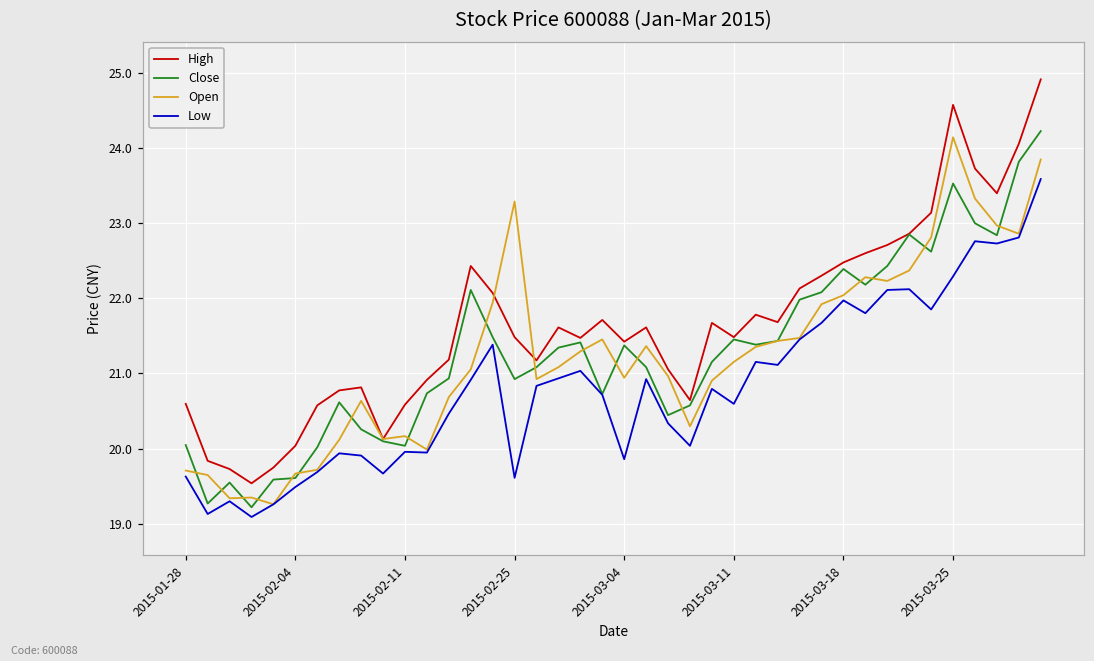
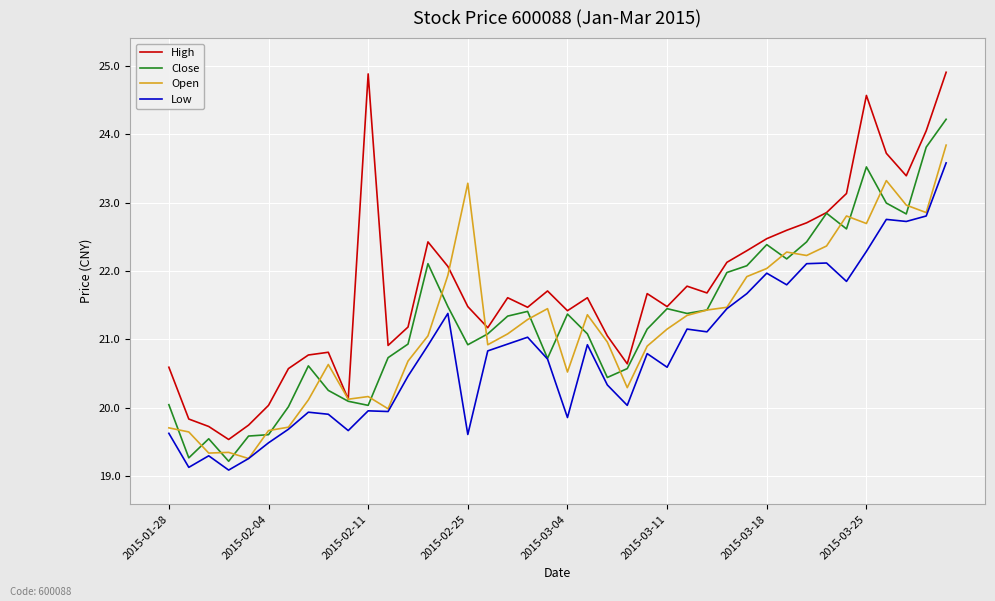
  {
    "High": {
      "2015-01-28": 20.6,
      "2015-02-04": 20.0,
-     "2015-02-11": 20.6,
+     "2015-02-11": 24.9,
      "2015-02-25": 21.5,
      "2015-03-04": 21.4,
      "2015-03-18": 22.5,
      "2015-03-25": 24.6
    },
    "Close": {
      "2015-01-28": 20.0,
      "2015-02-04": 19.6,
      "2015-02-11": 20.0,
      "2015-02-25": 20.9,
      "2015-03-04": 21.4,
      "2015-03-18": 22.4,
      "2015-03-25": 23.5
    },
    "Open": {
      "2015-01-28": 19.7,
      "2015-02-04": 19.7,
      "2015-02-11": 20.2,
      "2015-02-25": 23.3,
-     "2015-03-04": 20.9,
+     "2015-03-04": 20.5,
      "2015-03-11": 21.2,
      "2015-03-18": 22.0,
-     "2015-03-25": 24.1
+     "2015-03-25": 22.7
    },
    "Low": {
      "2015-01-28": 19.6,
      "2015-02-04": 19.5,
      "2015-02-11": 20.0,
      "2015-02-25": 19.6,
      "2015-03-04": 19.9,
      "2015-03-11": 20.6,
      "2015-03-18": 22.0,
      "2015-03-25": 22.3
    }
  }
